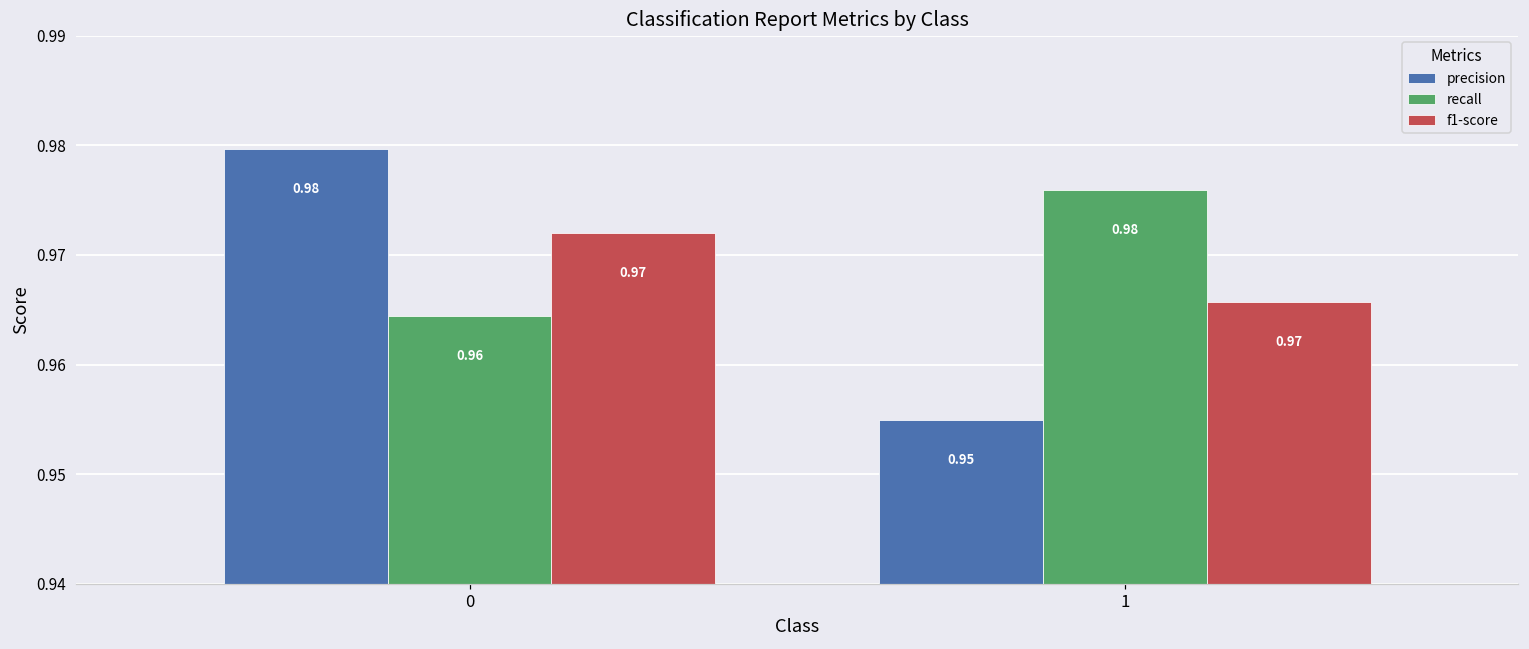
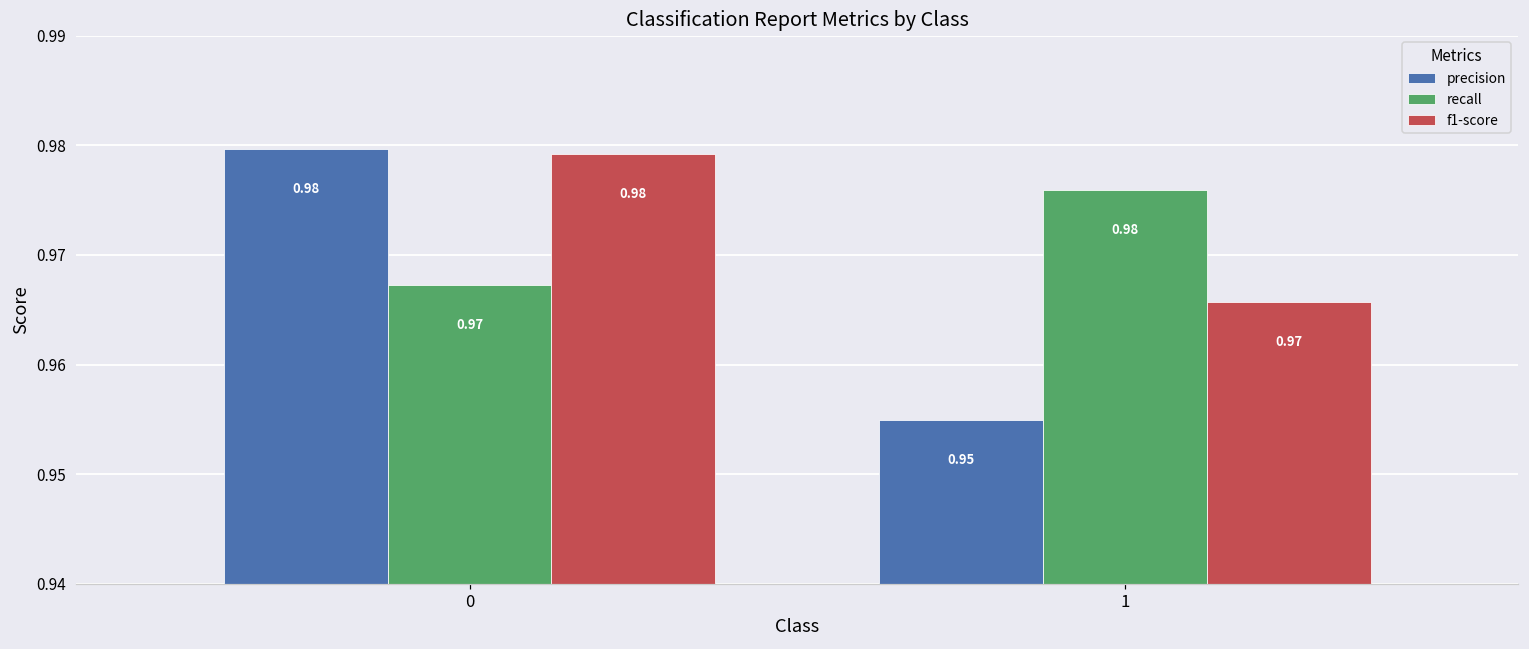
  {
    "precision": {
      "0": 0.98,
      "1": 0.95
    },
    "recall": {
-     "0": 0.96,
+     "0": 0.97,
      "1": 0.98
    },
    "f1-score": {
-     "0": 0.97,
+     "0": 0.98,
      "1": 0.97
    }
  }
